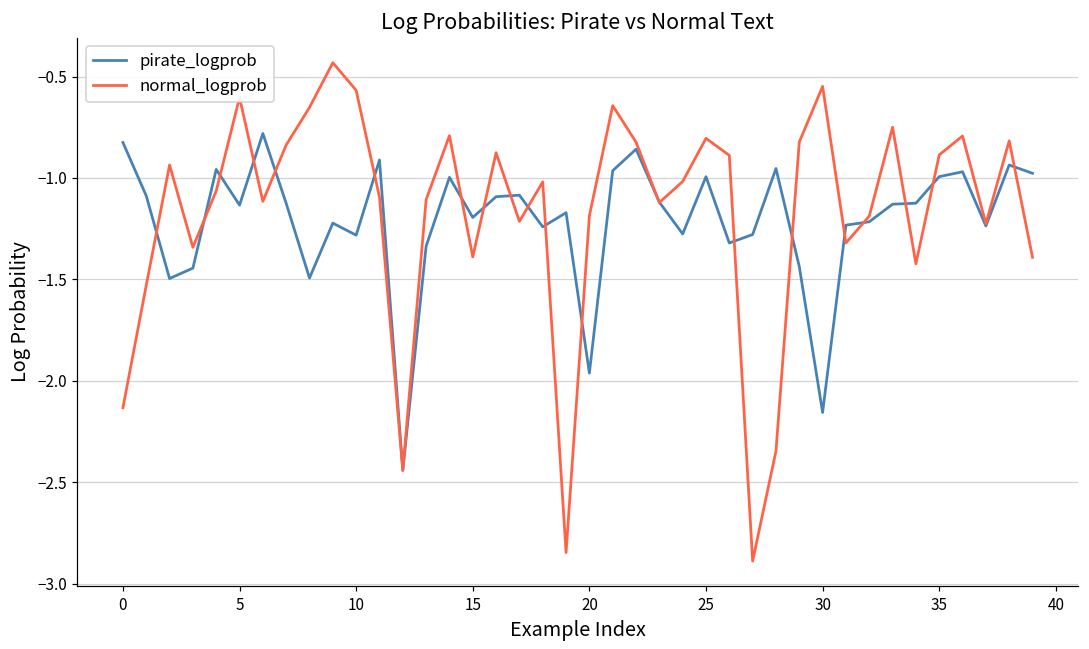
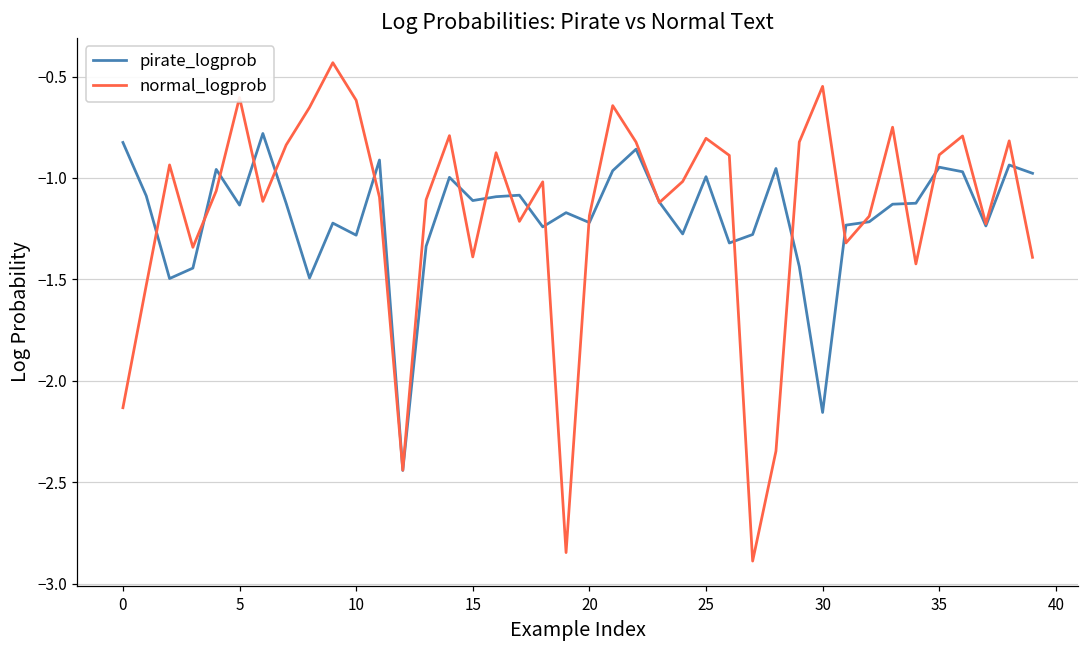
  {
    "pirate_logprob": {
      "0": -0.82,
      "5": -1.13,
      "10": -1.28,
-     "15": -1.19,
-     "20": -1.96,
+     "15": -1.11,
+     "20": -1.22,
      "25": -0.99,
      "30": -2.16,
-     "35": -0.99
+     "35": -0.95
    },
    "normal_logprob": {
      "0": -2.13,
-     "10": -0.57,
+     "10": -0.62,
      "15": -1.39,
      "20": -1.19,
      "25": -0.80,
      "30": -0.55,
      "35": -0.89
    }
  }
